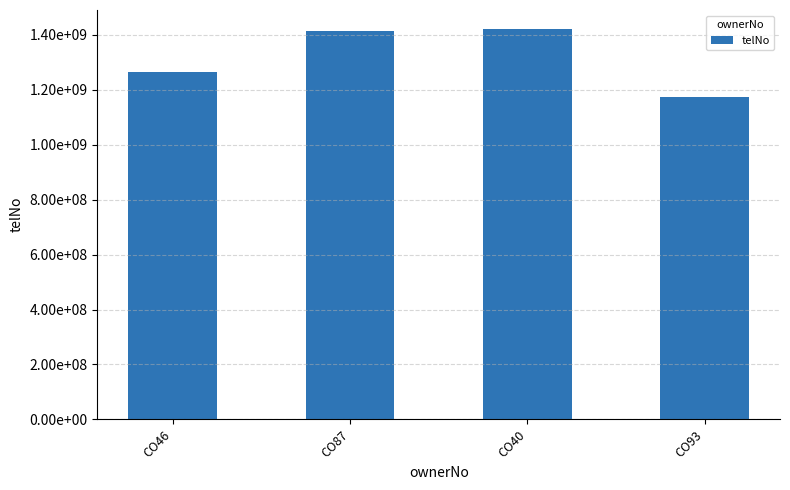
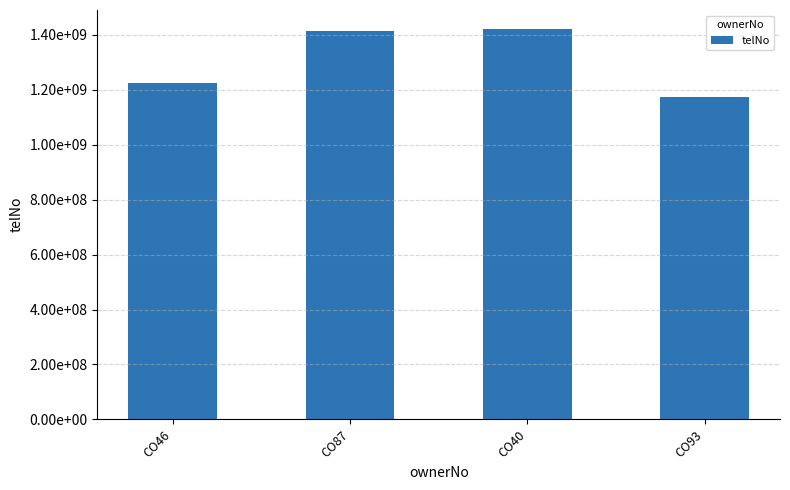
  {
-   "CO46": 1260000000,
+   "CO46": 1220000000,
    "CO87": 1410000000,
    "CO40": 1420000000,
    "CO93": 1170000000
  }
